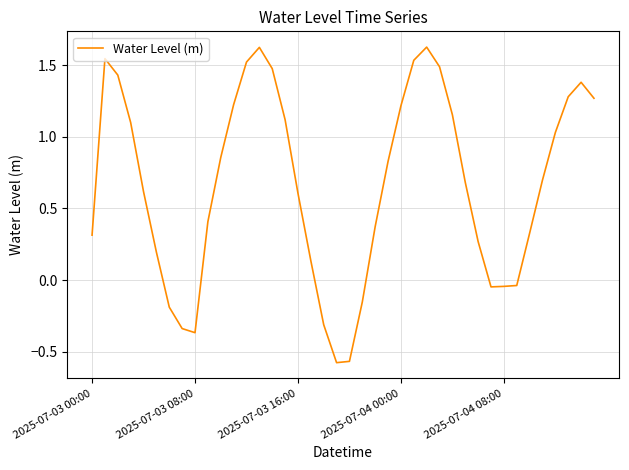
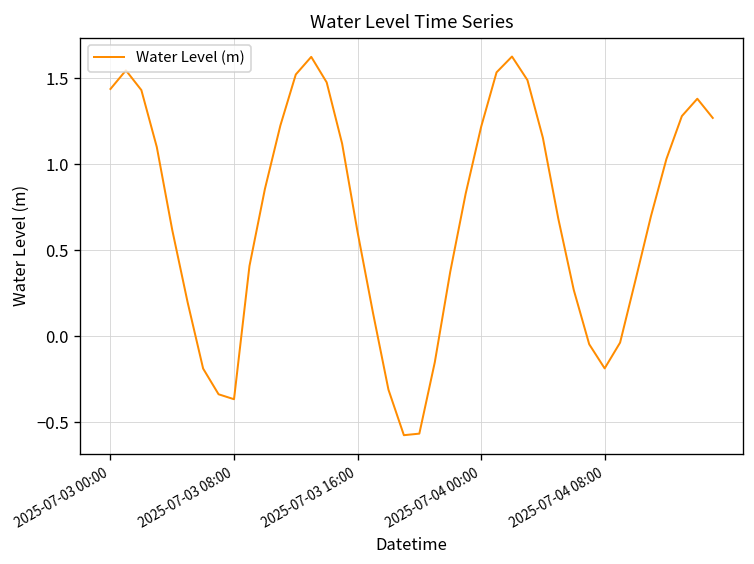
  {
-   "2025-07-03 00:00": 0.31,
+   "2025-07-03 00:00": 1.44,
    "2025-07-03 08:00": -0.37,
    "2025-07-03 16:00": 0.61,
    "2025-07-04 00:00": 1.22,
-   "2025-07-04 08:00": -0.04
+   "2025-07-04 08:00": -0.19
  }
